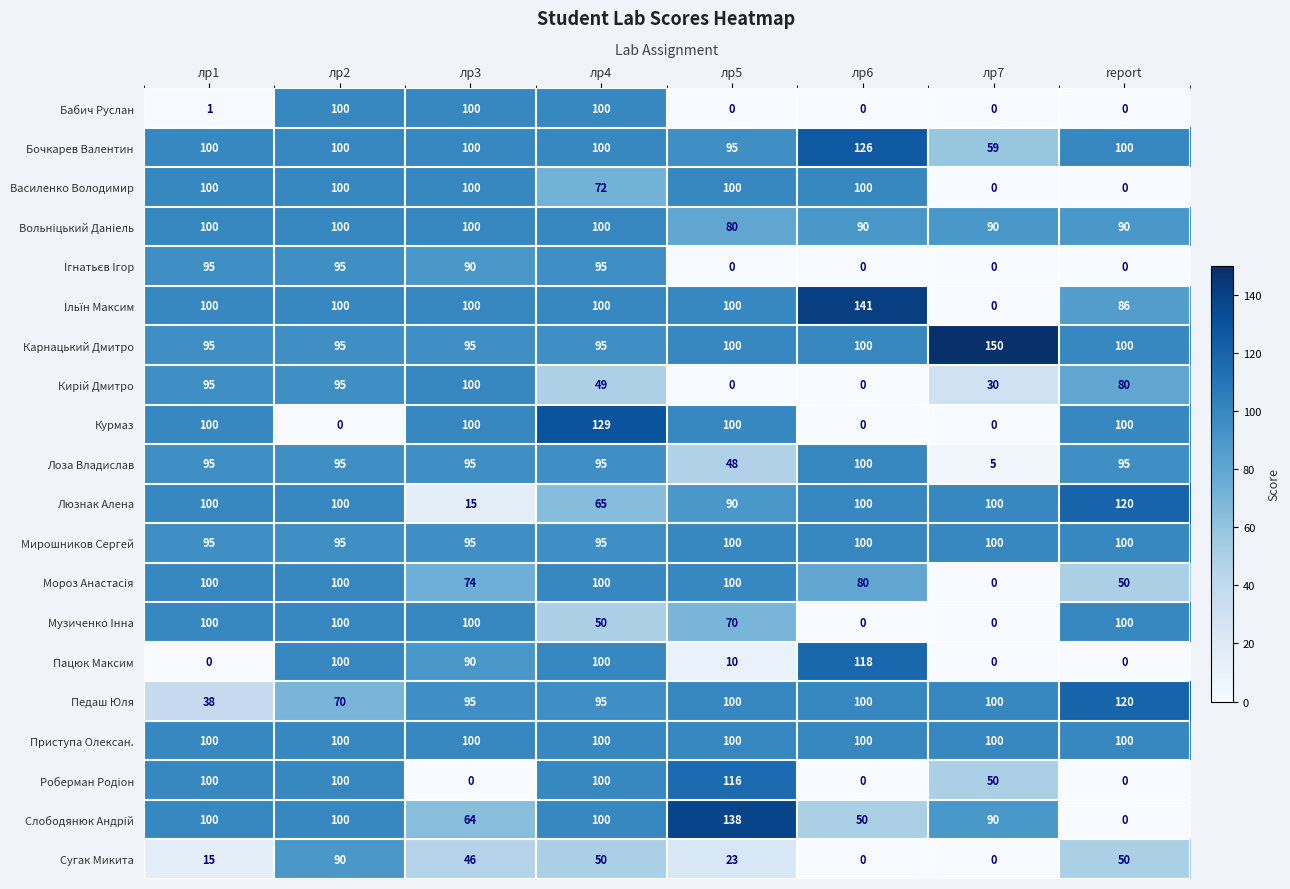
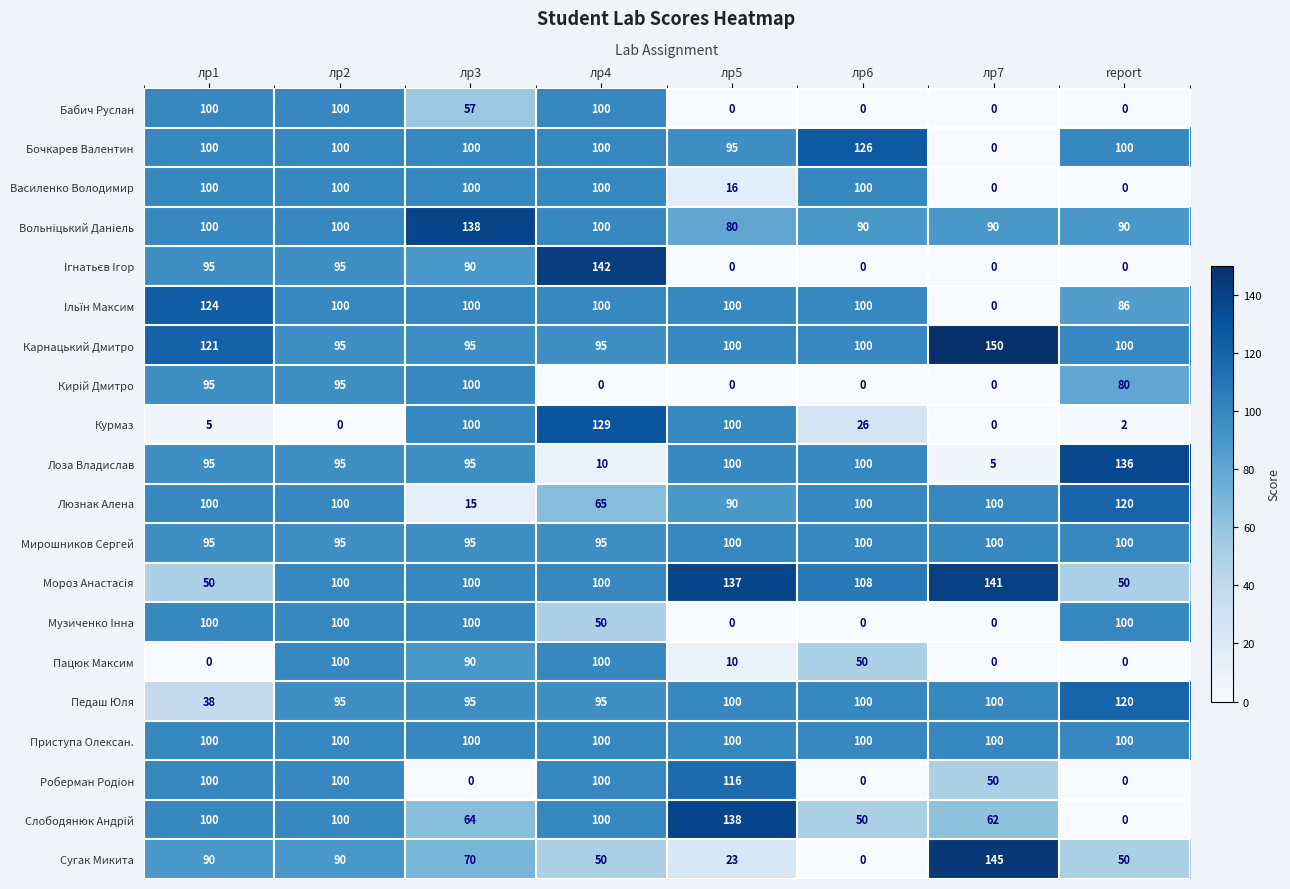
  {
    "Бабич Руслан": {
-     "лр1": 1,
+     "лр1": 100,
      "лр2": 100,
-     "лр3": 100,
+     "лр3": 57,
      "лр4": 100,
      "лр5": 0,
      "лр6": 0,
      "лр7": 0,
      "report": 0
    },
    "Бочкарев Валентин": {
      "лр1": 100,
      "лр2": 100,
      "лр3": 100,
      "лр4": 100,
      "лр5": 95,
      "лр6": 126,
-     "лр7": 59,
+     "лр7": 0,
      "report": 100
    },
    "Василенко Володимир": {
      "лр1": 100,
      "лр2": 100,
      "лр3": 100,
-     "лр4": 72,
-     "лр5": 100,
+     "лр4": 100,
+     "лр5": 16,
      "лр6": 100,
      "лр7": 0,
      "report": 0
    },
    "Вольніцький Даніель": {
      "лр1": 100,
      "лр2": 100,
-     "лр3": 100,
+     "лр3": 138,
      "лр4": 100,
      "лр5": 80,
      "лр6": 90,
      "лр7": 90,
      "report": 90
    },
    "Ігнатьєв Ігор": {
      "лр1": 95,
      "лр2": 95,
      "лр3": 90,
-     "лр4": 95,
+     "лр4": 142,
      "лр5": 0,
      "лр6": 0,
      "лр7": 0,
      "report": 0
    },
    "Ільїн Максим": {
-     "лр1": 100,
+     "лр1": 124,
      "лр2": 100,
      "лр3": 100,
      "лр4": 100,
      "лр5": 100,
-     "лр6": 141,
+     "лр6": 100,
      "лр7": 0,
      "report": 86
    },
    "Карнацький Дмитро": {
-     "лр1": 95,
+     "лр1": 121,
      "лр2": 95,
      "лр3": 95,
      "лр4": 95,
      "лр5": 100,
      "лр6": 100,
      "лр7": 150,
      "report": 100
    },
    "Кирій Дмитро": {
      "лр1": 95,
      "лр2": 95,
      "лр3": 100,
-     "лр4": 49,
+     "лр4": 0,
      "лр5": 0,
      "лр6": 0,
-     "лр7": 30,
+     "лр7": 0,
      "report": 80
    },
    "Курмаз": {
-     "лр1": 100,
+     "лр1": 5,
      "лр2": 0,
      "лр3": 100,
      "лр4": 129,
      "лр5": 100,
-     "лр6": 0,
+     "лр6": 26,
      "лр7": 0,
-     "report": 100
+     "report": 2
    },
    "Лоза Владислав": {
      "лр1": 95,
      "лр2": 95,
      "лр3": 95,
-     "лр4": 95,
-     "лр5": 48,
+     "лр4": 10,
+     "лр5": 100,
      "лр6": 100,
      "лр7": 5,
-     "report": 95
+     "report": 136
    },
    "Люзнак Алена": {
      "лр1": 100,
      "лр2": 100,
      "лр3": 15,
      "лр4": 65,
      "лр5": 90,
      "лр6": 100,
      "лр7": 100,
      "report": 120
    },
    "Мирошников Сергей": {
      "лр1": 95,
      "лр2": 95,
      "лр3": 95,
      "лр4": 95,
      "лр5": 100,
      "лр6": 100,
      "лр7": 100,
      "report": 100
    },
    "Мороз Анастасія": {
-     "лр1": 100,
+     "лр1": 50,
      "лр2": 100,
-     "лр3": 74,
+     "лр3": 100,
      "лр4": 100,
-     "лр5": 100,
-     "лр6": 80,
-     "лр7": 0,
+     "лр5": 137,
+     "лр6": 108,
+     "лр7": 141,
      "report": 50
    },
    "Музиченко Інна": {
      "лр1": 100,
      "лр2": 100,
      "лр3": 100,
      "лр4": 50,
-     "лр5": 70,
+     "лр5": 0,
      "лр6": 0,
      "лр7": 0,
      "report": 100
    },
    "Пацюк Максим": {
      "лр1": 0,
      "лр2": 100,
      "лр3": 90,
      "лр4": 100,
      "лр5": 10,
-     "лр6": 118,
+     "лр6": 50,
      "лр7": 0,
      "report": 0
    },
    "Педаш Юля": {
      "лр1": 38,
-     "лр2": 70,
+     "лр2": 95,
      "лр3": 95,
      "лр4": 95,
      "лр5": 100,
      "лр6": 100,
      "лр7": 100,
      "report": 120
    },
    "Приступа Олексан.": {
      "лр1": 100,
      "лр2": 100,
      "лр3": 100,
      "лр4": 100,
      "лр5": 100,
      "лр6": 100,
      "лр7": 100,
      "report": 100
    },
    "Роберман Родіон": {
      "лр1": 100,
      "лр2": 100,
      "лр3": 0,
      "лр4": 100,
      "лр5": 116,
      "лр6": 0,
      "лр7": 50,
      "report": 0
    },
    "Слободянюк Андрій": {
      "лр1": 100,
      "лр2": 100,
      "лр3": 64,
      "лр4": 100,
      "лр5": 138,
      "лр6": 50,
-     "лр7": 90,
+     "лр7": 62,
      "report": 0
    },
    "Сугак Микита": {
-     "лр1": 15,
+     "лр1": 90,
      "лр2": 90,
-     "лр3": 46,
+     "лр3": 70,
      "лр4": 50,
      "лр5": 23,
      "лр6": 0,
-     "лр7": 0,
+     "лр7": 145,
      "report": 50
    }
  }
